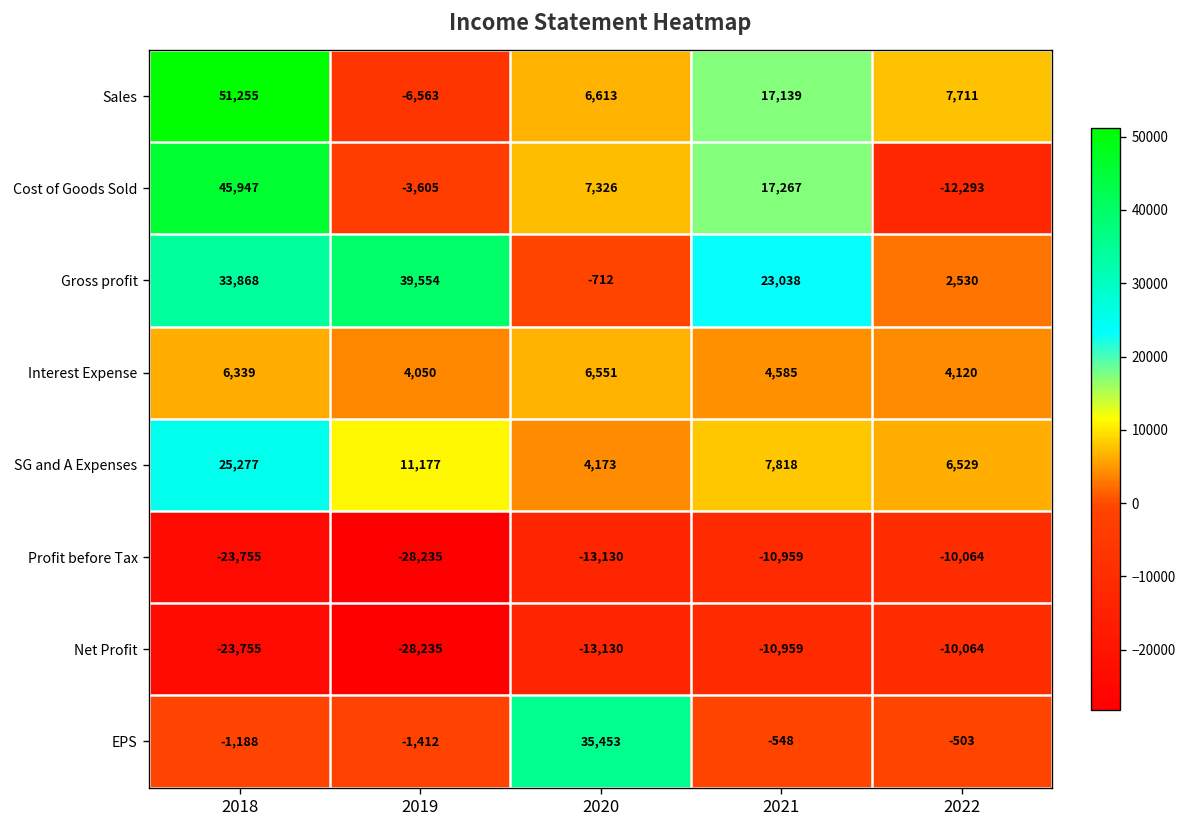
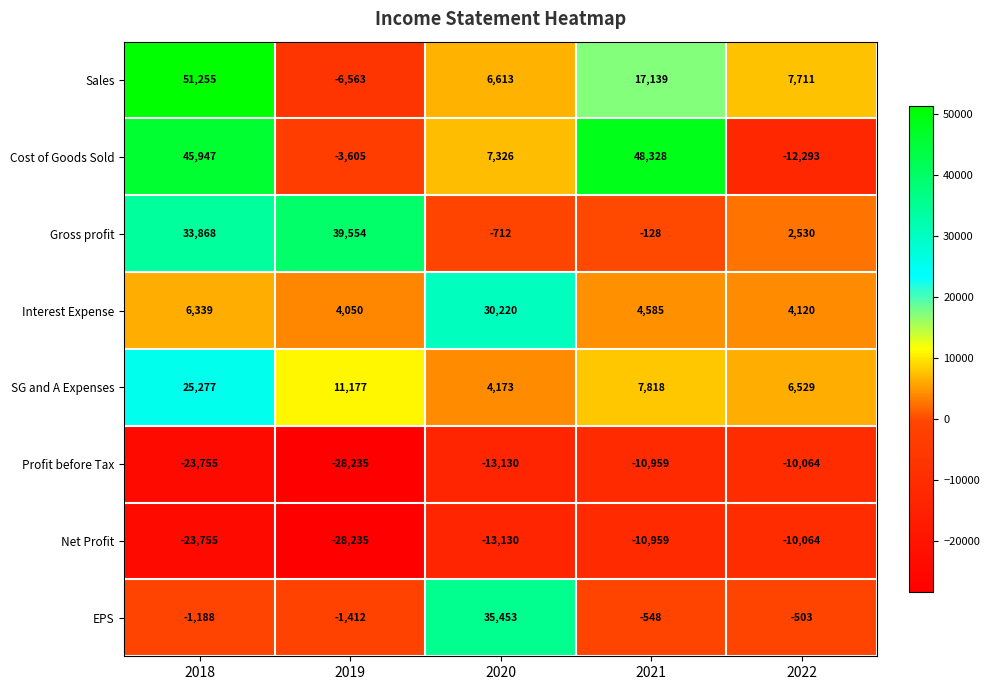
  {
    "Sales": {
      "2018": "51,255",
      "2019": "-6,563",
      "2020": "6,613",
      "2021": "17,139",
      "2022": "7,711"
    },
    "Cost of Goods Sold": {
      "2018": "45,947",
      "2019": "-3,605",
      "2020": "7,326",
-     "2021": "17,267",
+     "2021": "48,328",
      "2022": "-12,293"
    },
    "Gross profit": {
      "2018": "33,868",
      "2019": "39,554",
      "2020": "-712",
-     "2021": "23,038",
+     "2021": "-128",
      "2022": "2,530"
    },
    "Interest Expense": {
      "2018": "6,339",
      "2019": "4,050",
-     "2020": "6,551",
+     "2020": "30,220",
      "2021": "4,585",
      "2022": "4,120"
    },
    "SG and A Expenses": {
      "2018": "25,277",
      "2019": "11,177",
      "2020": "4,173",
      "2021": "7,818",
      "2022": "6,529"
    },
    "Profit before Tax": {
      "2018": "-23,755",
      "2019": "-28,235",
      "2020": "-13,130",
      "2021": "-10,959",
      "2022": "-10,064"
    },
    "Net Profit": {
      "2018": "-23,755",
      "2019": "-28,235",
      "2020": "-13,130",
      "2021": "-10,959",
      "2022": "-10,064"
    },
    "EPS": {
      "2018": "-1,188",
      "2019": "-1,412",
      "2020": "35,453",
      "2021": "-548",
      "2022": "-503"
    }
  }
